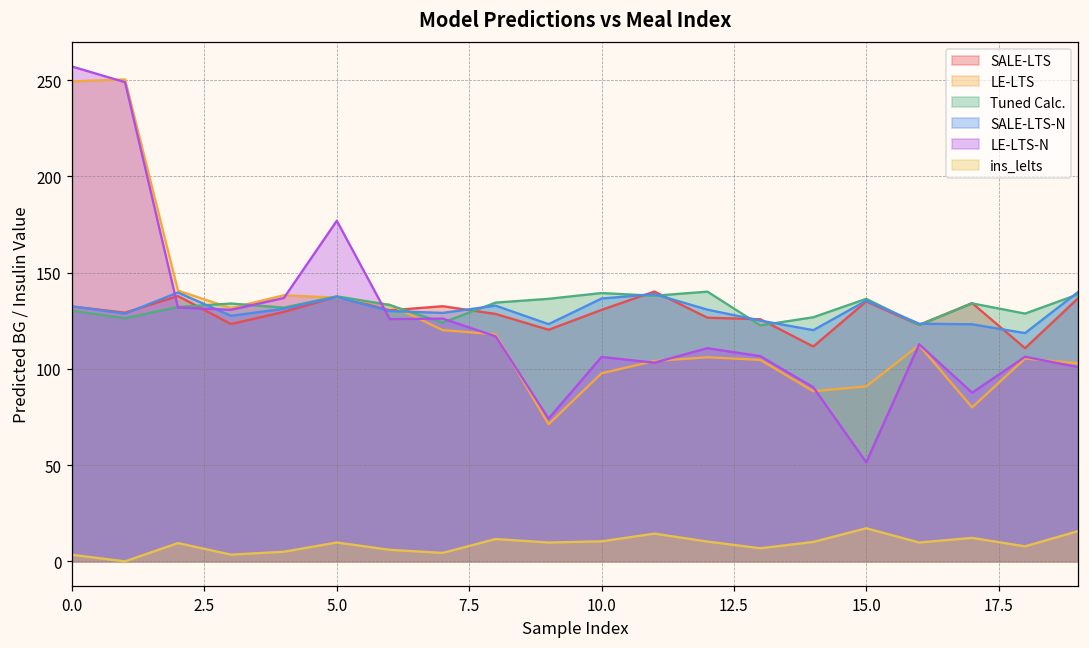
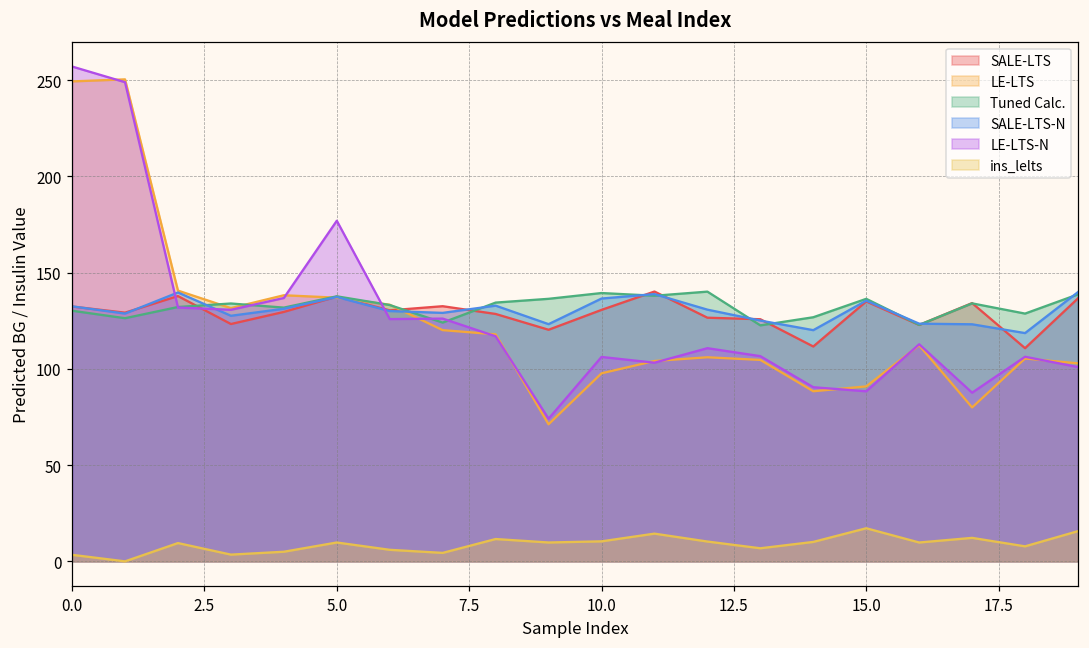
  {
    "LE-LTS-N": {
      "0.0": 257,
      "5.0": 177,
      "10.0": 106,
-     "15.0": 51
+     "15.0": 88
    }
  }
